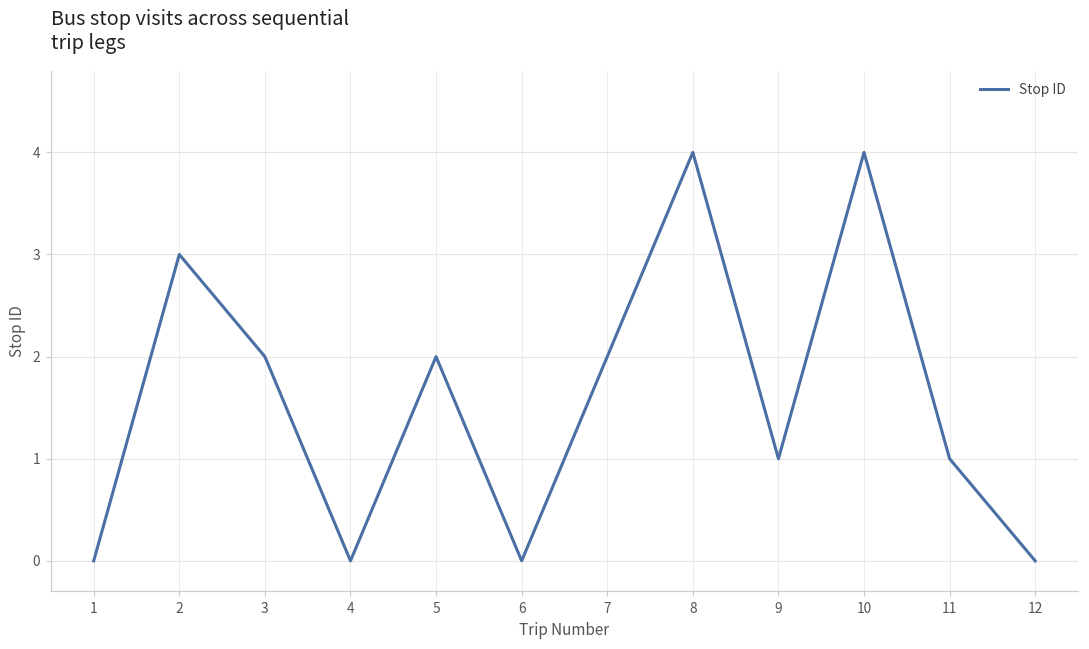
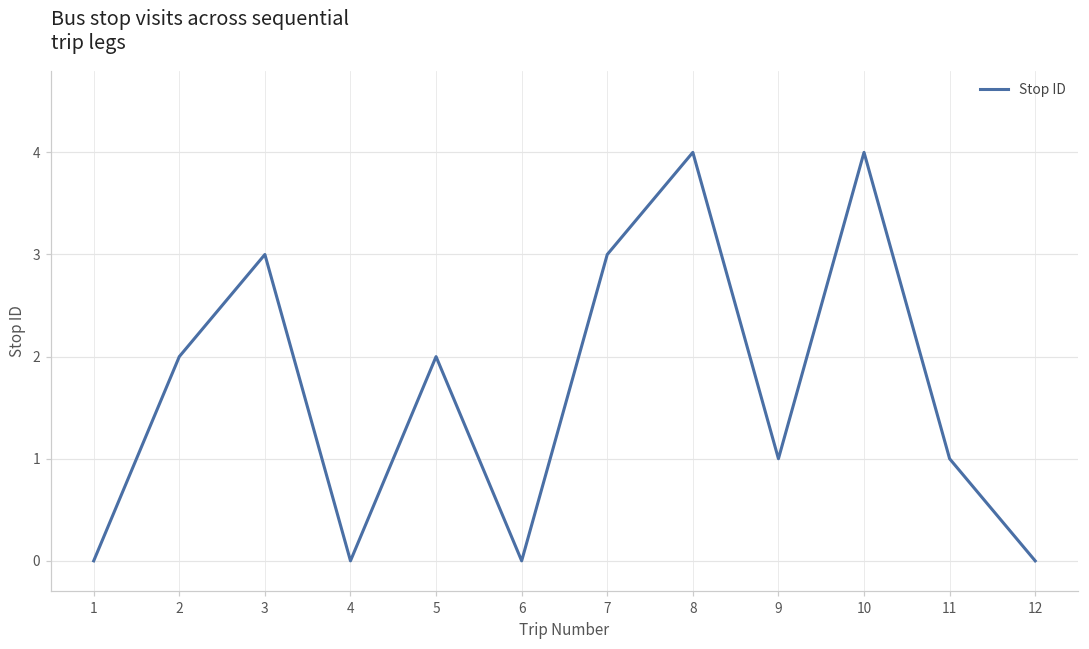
  {
    "1": 0,
-   "2": 3,
-   "3": 2,
+   "2": 2,
+   "3": 3,
    "4": 0,
    "5": 2,
    "6": 0,
-   "7": 2,
+   "7": 3,
    "8": 4,
    "9": 1,
    "10": 4,
    "11": 1,
    "12": 0
  }
